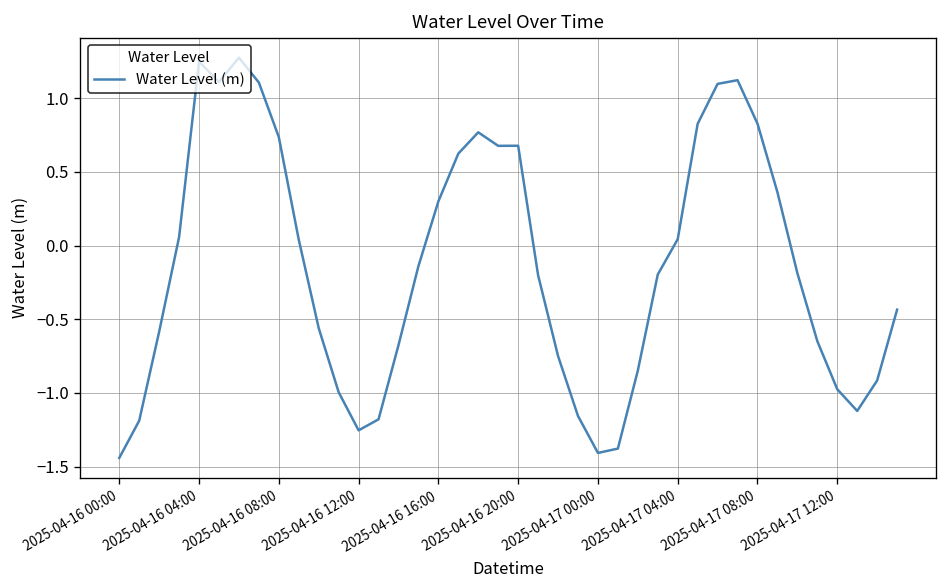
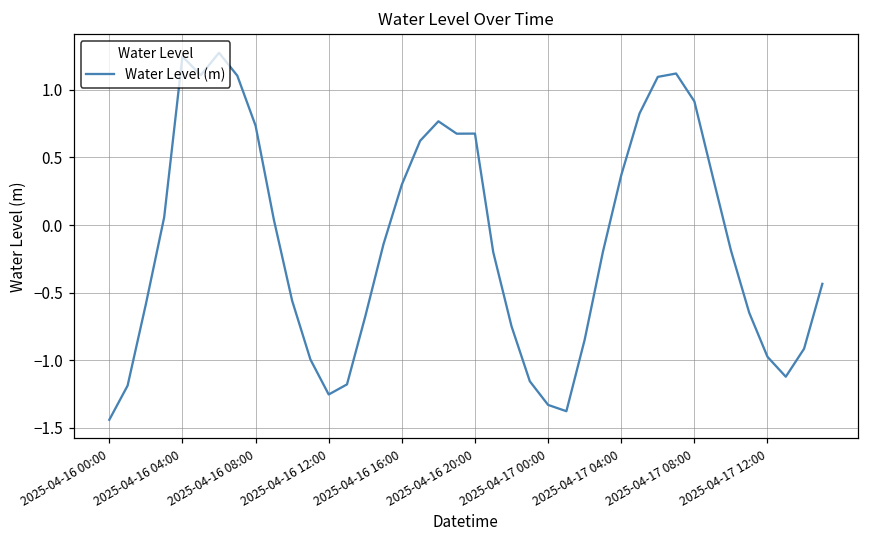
  {
    "2025-04-16 00:00": -1.44,
    "2025-04-16 08:00": 0.74,
    "2025-04-16 12:00": -1.25,
    "2025-04-16 16:00": 0.30,
    "2025-04-16 20:00": 0.68,
-   "2025-04-17 00:00": -1.41,
-   "2025-04-17 04:00": 0.04,
-   "2025-04-17 08:00": 0.83,
+   "2025-04-17 00:00": -1.33,
+   "2025-04-17 04:00": 0.37,
+   "2025-04-17 08:00": 0.92,
    "2025-04-17 12:00": -0.97
  }
